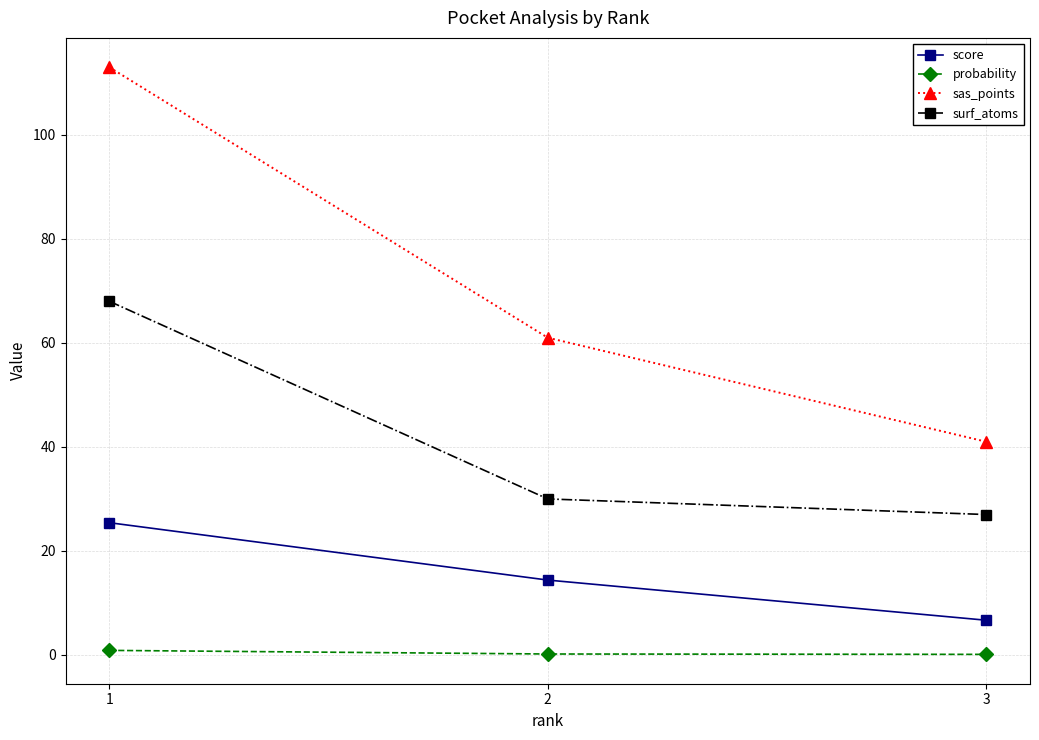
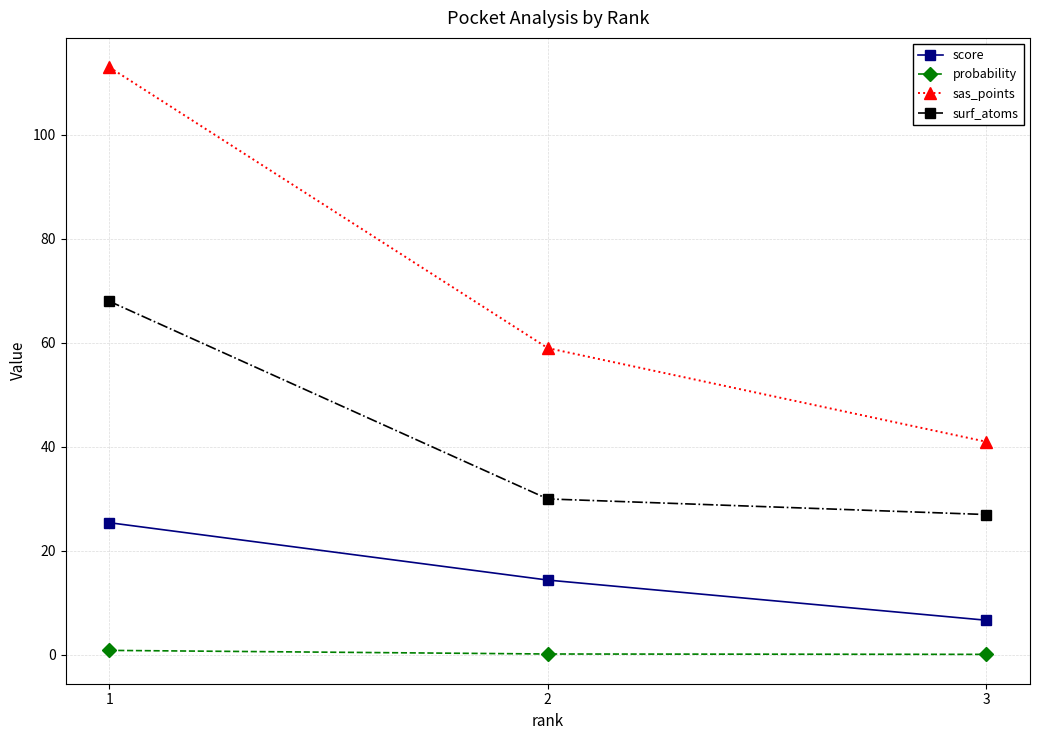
  {
    "score": {
      "1": 25,
      "2": 14,
      "3": 7
    },
    "probability": {
      "1": 1,
      "2": 0,
      "3": 0
    },
    "sas_points": {
      "1": 113,
-     "2": 61,
+     "2": 59,
      "3": 41
    },
    "surf_atoms": {
      "1": 68,
      "2": 30,
      "3": 27
    }
  }
